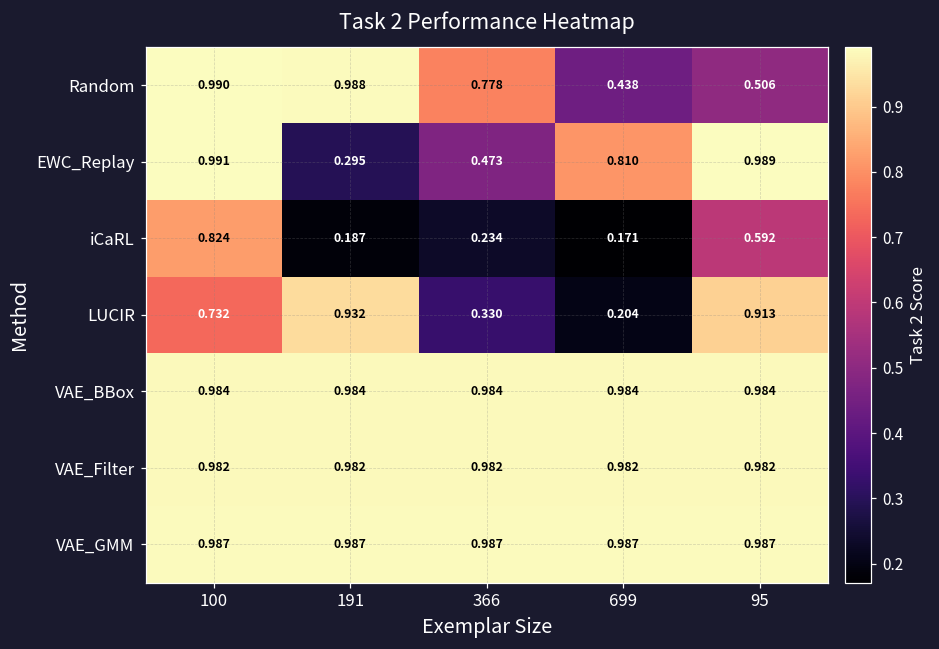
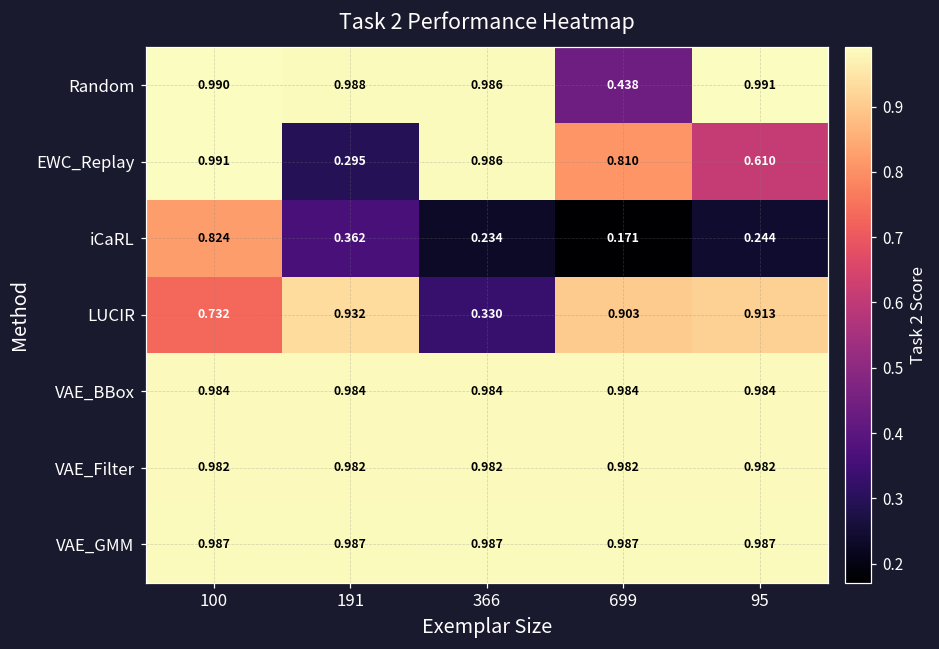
  {
    "Random": {
      "100": 0.990,
      "191": 0.988,
-     "366": 0.778,
+     "366": 0.986,
      "699": 0.438,
-     "95": 0.506
+     "95": 0.991
    },
    "EWC_Replay": {
      "100": 0.991,
      "191": 0.295,
-     "366": 0.473,
+     "366": 0.986,
      "699": 0.810,
-     "95": 0.989
+     "95": 0.610
    },
    "iCaRL": {
      "100": 0.824,
-     "191": 0.187,
+     "191": 0.362,
      "366": 0.234,
      "699": 0.171,
-     "95": 0.592
+     "95": 0.244
    },
    "LUCIR": {
      "100": 0.732,
      "191": 0.932,
      "366": 0.330,
-     "699": 0.204,
+     "699": 0.903,
      "95": 0.913
    },
    "VAE_BBox": {
      "100": 0.984,
      "191": 0.984,
      "366": 0.984,
      "699": 0.984,
      "95": 0.984
    },
    "VAE_Filter": {
      "100": 0.982,
      "191": 0.982,
      "366": 0.982,
      "699": 0.982,
      "95": 0.982
    },
    "VAE_GMM": {
      "100": 0.987,
      "191": 0.987,
      "366": 0.987,
      "699": 0.987,
      "95": 0.987
    }
  }
